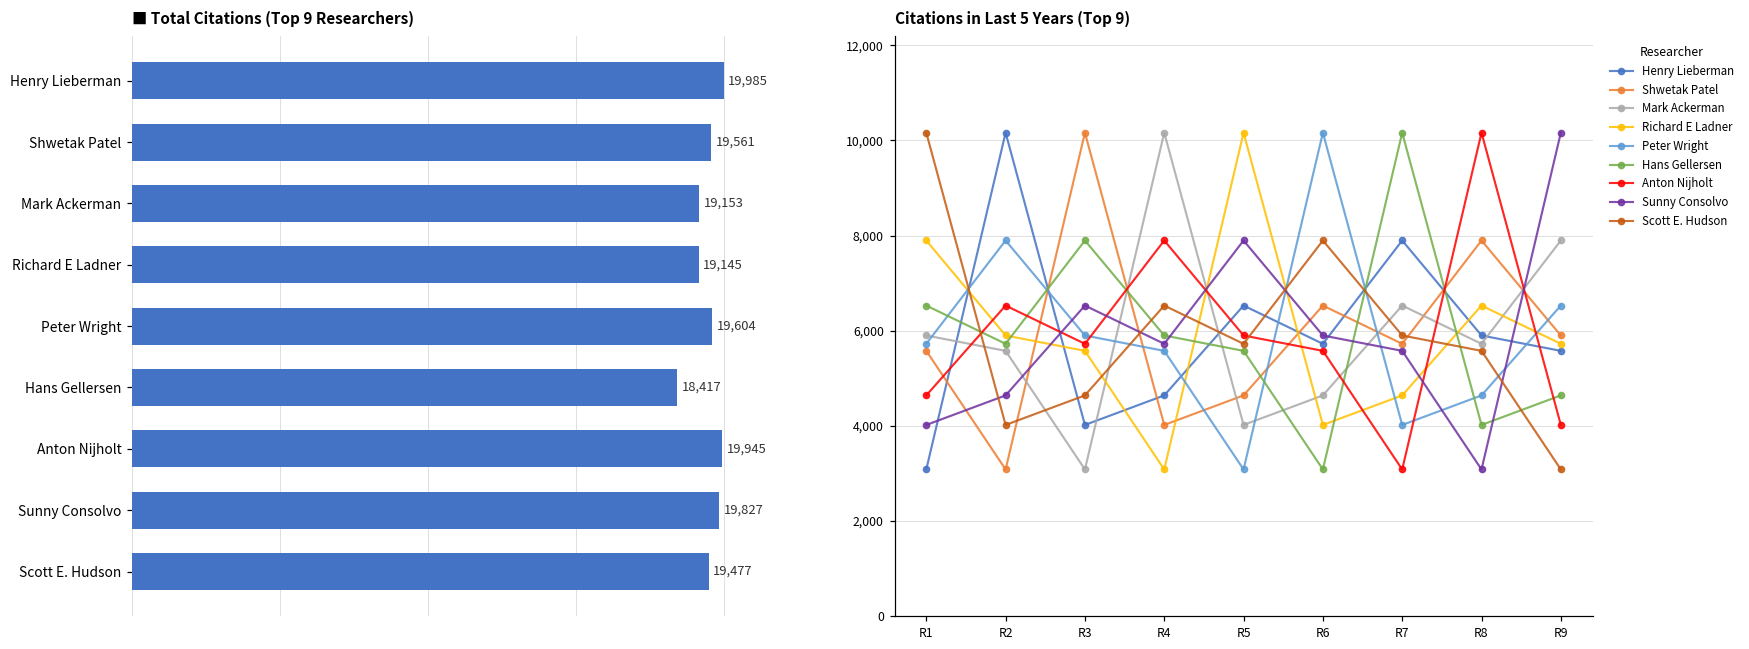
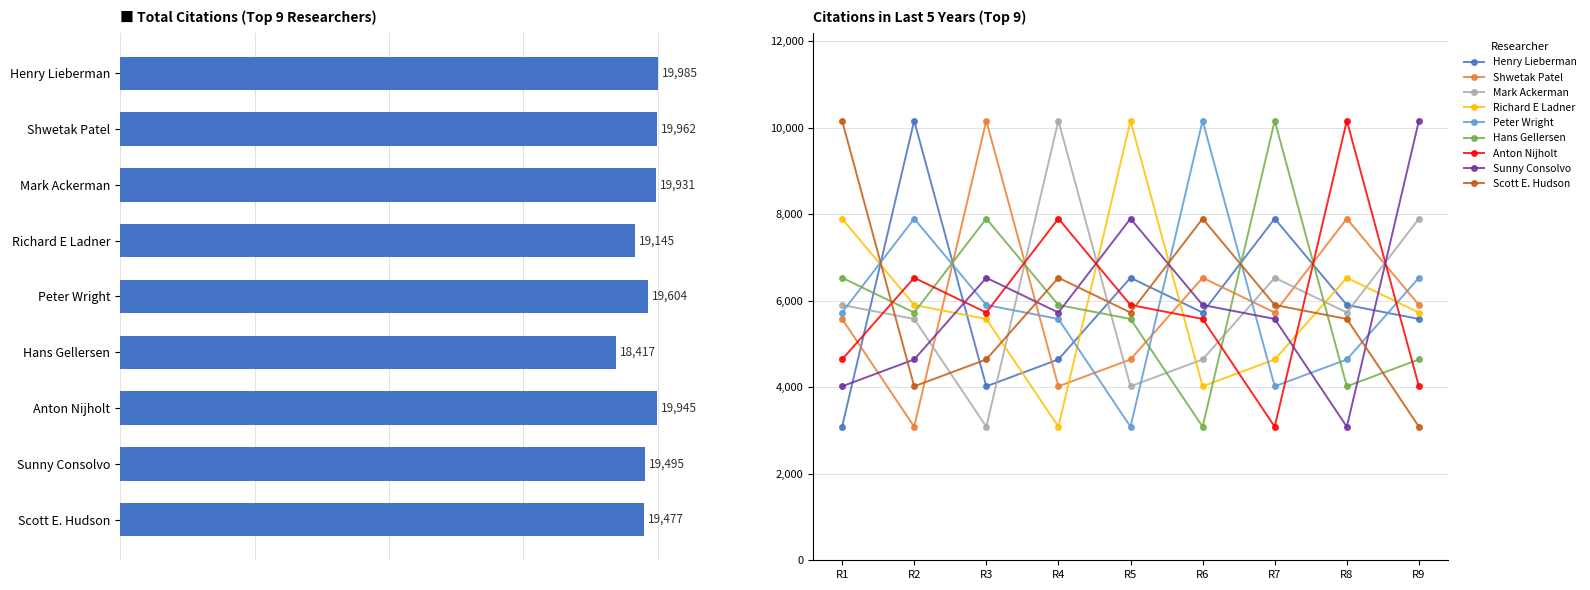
  {
    "■ Total Citations (Top 9 Researchers)": {
      "Henry Lieberman": "19,985",
-     "Shwetak Patel": "19,561",
-     "Mark Ackerman": "19,153",
+     "Shwetak Patel": "19,962",
+     "Mark Ackerman": "19,931",
      "Richard E Ladner": "19,145",
      "Peter Wright": "19,604",
      "Hans Gellersen": "18,417",
      "Anton Nijholt": "19,945",
-     "Sunny Consolvo": "19,827",
+     "Sunny Consolvo": "19,495",
      "Scott E. Hudson": "19,477"
    },
    "Citations in Last 5 Years (Top 9)": {
      "Shwetak Patel": {
        "R1": "5,600",
        "R2": "3,100",
        "R3": "10,200",
        "R4": "4,000",
        "R5": "4,600",
        "R6": "6,500",
        "R7": "5,700",
        "R8": "7,900",
        "R9": "5,900"
      },
      "Mark Ackerman": {
        "R1": "5,900",
        "R2": "5,600",
        "R3": "3,100",
        "R4": "10,200",
        "R5": "4,000",
        "R6": "4,600",
        "R7": "6,500",
        "R8": "5,700",
        "R9": "7,900"
      },
      "Richard E Ladner": {
        "R1": "7,900",
        "R2": "5,900",
        "R3": "5,600",
        "R4": "3,100",
        "R5": "10,200",
        "R6": "4,000",
        "R7": "4,600",
        "R8": "6,500",
        "R9": "5,700"
      },
      "Hans Gellersen": {
        "R1": "6,500",
        "R2": "5,700",
        "R3": "7,900",
        "R4": "5,900",
        "R5": "5,600",
        "R6": "3,100",
        "R7": "10,200",
        "R8": "4,000",
        "R9": "4,600"
      },
      "Anton Nijholt": {
        "R1": "4,600",
        "R2": "6,500",
        "R3": "5,700",
        "R4": "7,900",
        "R5": "5,900",
        "R6": "5,600",
        "R7": "3,100",
        "R8": "10,200",
        "R9": "4,000"
      },
      "Sunny Consolvo": {
        "R1": "4,000",
        "R2": "4,600",
        "R3": "6,500",
        "R4": "5,700",
        "R5": "7,900",
        "R6": "5,900",
        "R7": "5,600",
        "R8": "3,100",
        "R9": "10,200"
      },
      "Scott E. Hudson": {
        "R1": "10,200",
        "R2": "4,000",
        "R3": "4,600",
        "R4": "6,500",
        "R5": "5,700",
        "R6": "7,900",
        "R7": "5,900",
        "R8": "5,600",
        "R9": "3,100"
      }
    }
  }
